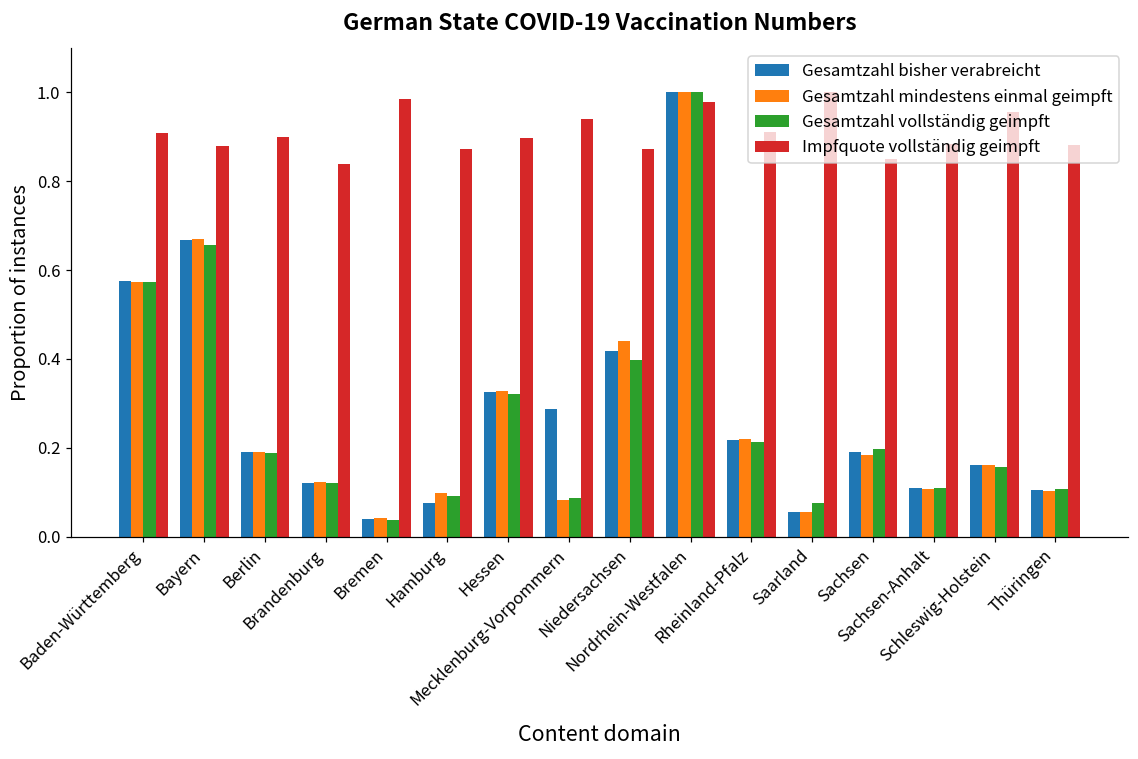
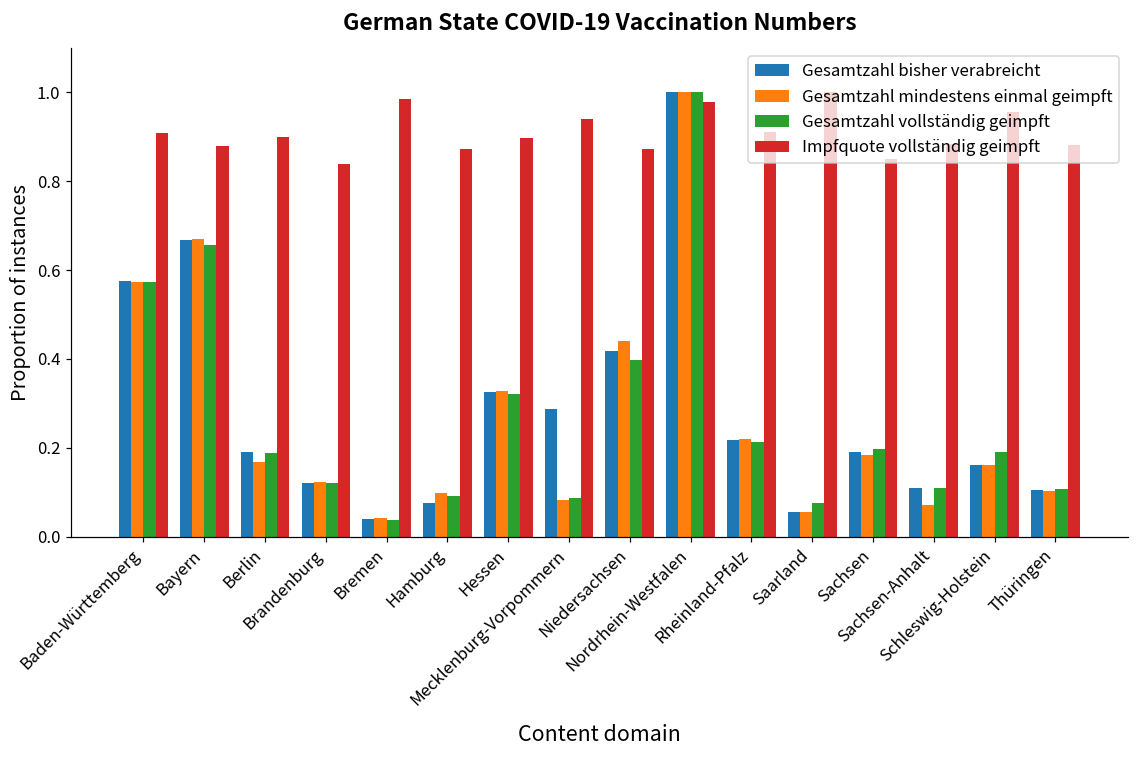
  {
    "Gesamtzahl bisher verabreicht": {
      "Baden-Württemberg": 0.58,
      "Bayern": 0.67,
      "Berlin": 0.19,
      "Brandenburg": 0.12,
      "Bremen": 0.04,
      "Hamburg": 0.07,
      "Hessen": 0.33,
      "Mecklenburg-Vorpommern": 0.29,
      "Niedersachsen": 0.42,
      "Nordrhein-Westfalen": 1.00,
      "Rheinland-Pfalz": 0.22,
      "Saarland": 0.06,
      "Sachsen": 0.19,
      "Sachsen-Anhalt": 0.11,
      "Schleswig-Holstein": 0.16,
      "Thüringen": 0.11
    },
    "Gesamtzahl mindestens einmal geimpft": {
      "Baden-Württemberg": 0.57,
      "Bayern": 0.67,
-     "Berlin": 0.19,
+     "Berlin": 0.17,
      "Brandenburg": 0.12,
      "Bremen": 0.04,
      "Hamburg": 0.10,
      "Hessen": 0.33,
      "Mecklenburg-Vorpommern": 0.08,
      "Niedersachsen": 0.44,
      "Nordrhein-Westfalen": 1.00,
      "Rheinland-Pfalz": 0.22,
      "Saarland": 0.06,
      "Sachsen": 0.18,
-     "Sachsen-Anhalt": 0.11,
+     "Sachsen-Anhalt": 0.07,
      "Schleswig-Holstein": 0.16,
      "Thüringen": 0.10
    },
    "Gesamtzahl vollständig geimpft": {
      "Baden-Württemberg": 0.57,
      "Bayern": 0.66,
      "Berlin": 0.19,
      "Brandenburg": 0.12,
      "Bremen": 0.04,
      "Hamburg": 0.09,
      "Hessen": 0.32,
      "Mecklenburg-Vorpommern": 0.09,
      "Niedersachsen": 0.40,
      "Nordrhein-Westfalen": 1.00,
      "Rheinland-Pfalz": 0.21,
      "Saarland": 0.08,
      "Sachsen": 0.20,
      "Sachsen-Anhalt": 0.11,
-     "Schleswig-Holstein": 0.16,
+     "Schleswig-Holstein": 0.19,
      "Thüringen": 0.11
    },
    "Impfquote vollständig geimpft": {
      "Baden-Württemberg": 0.91,
      "Bayern": 0.88,
      "Berlin": 0.90,
      "Brandenburg": 0.84,
      "Bremen": 0.99,
      "Hamburg": 0.87,
      "Hessen": 0.90,
      "Mecklenburg-Vorpommern": 0.94,
      "Niedersachsen": 0.87,
      "Nordrhein-Westfalen": 0.98
    }
  }
